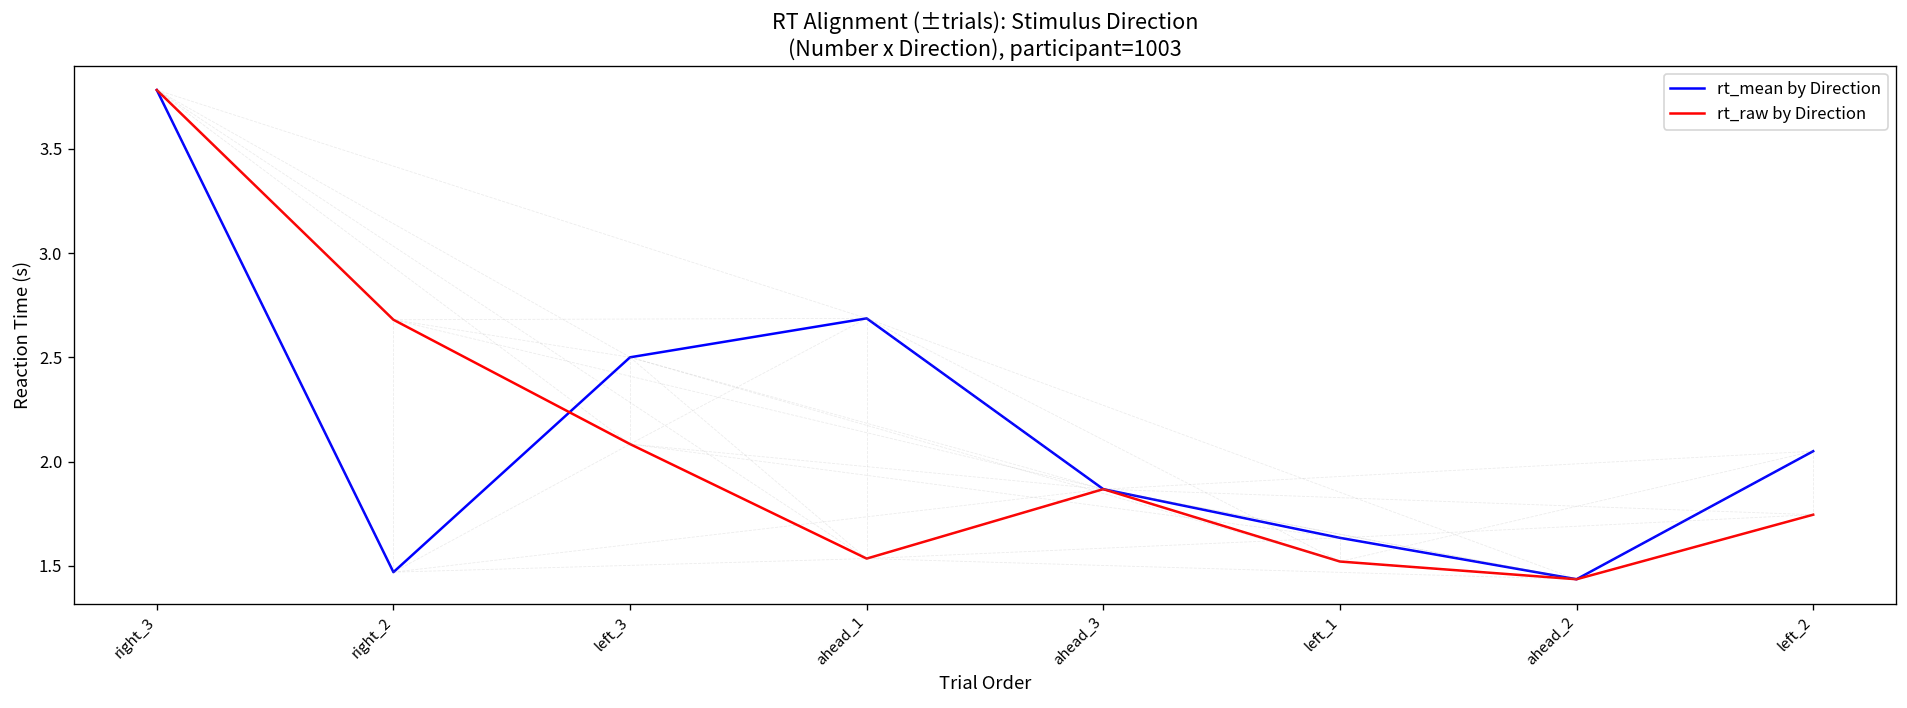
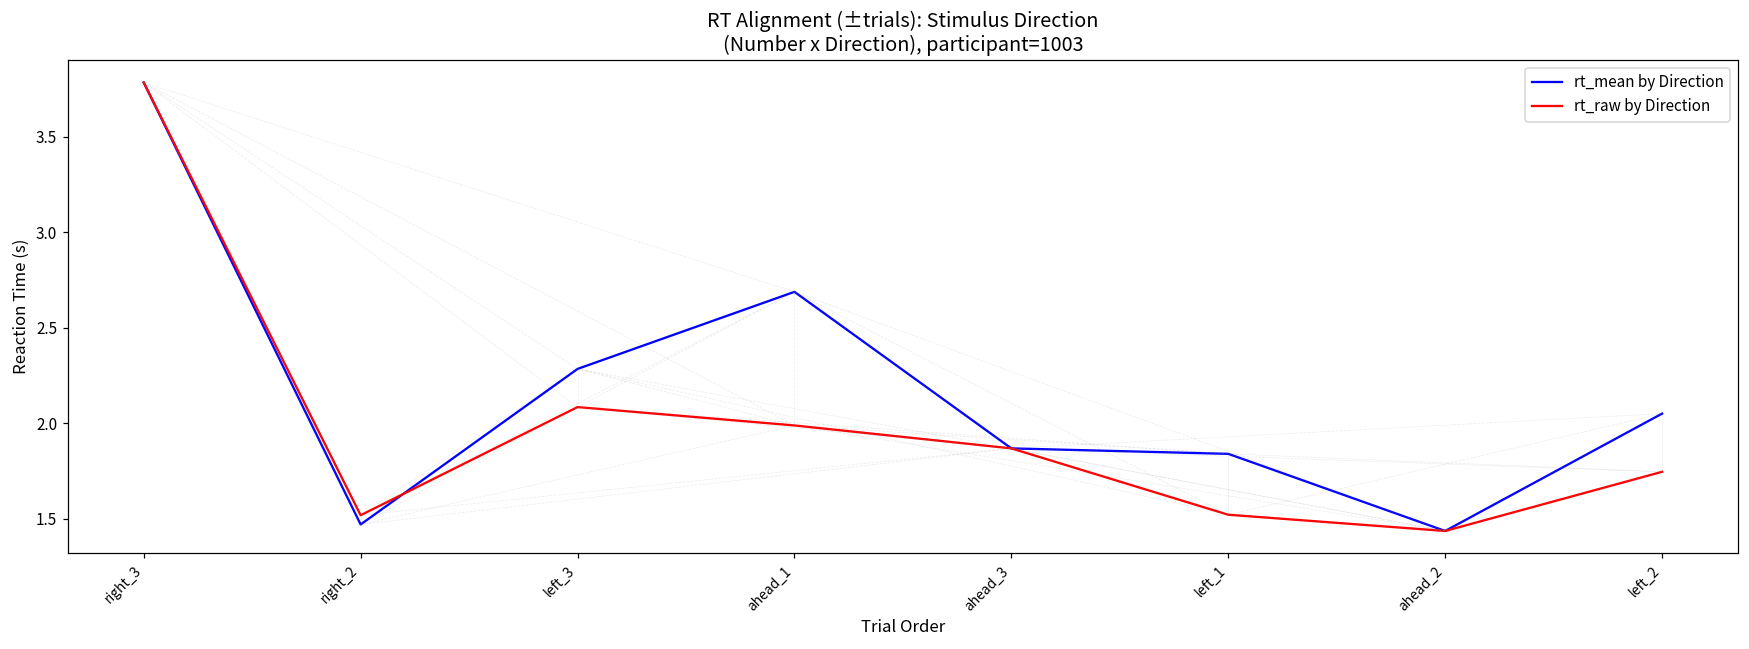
  {
    "rt_mean by Direction": {
-     "left_3": 2.50,
-     "left_1": 1.63
+     "left_3": 2.28,
+     "left_1": 1.84
    },
    "rt_raw by Direction": {
-     "right_2": 2.68,
-     "ahead_1": 1.53
+     "right_2": 1.52,
+     "ahead_1": 1.99
    }
  }
